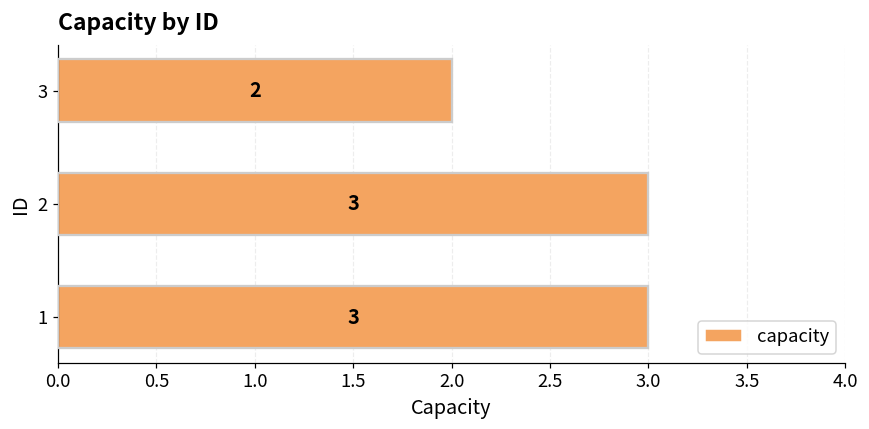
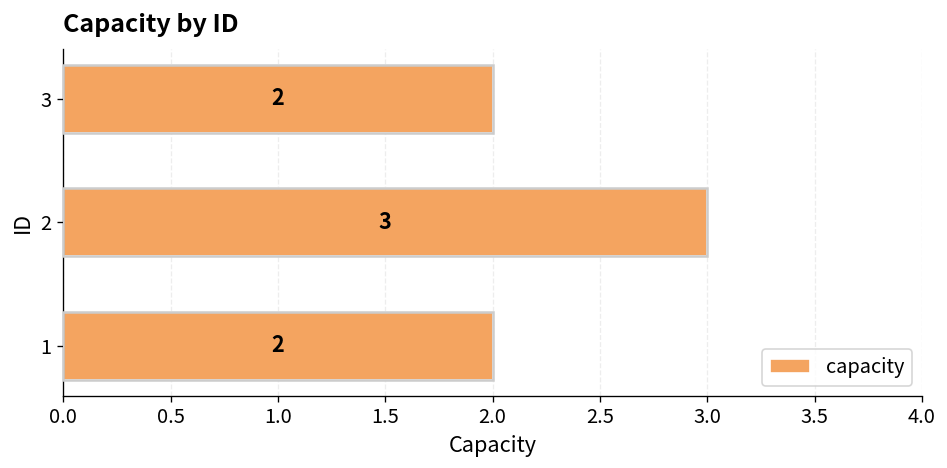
  {
    "3": 2,
    "2": 3,
-   "1": 3
+   "1": 2
  }
